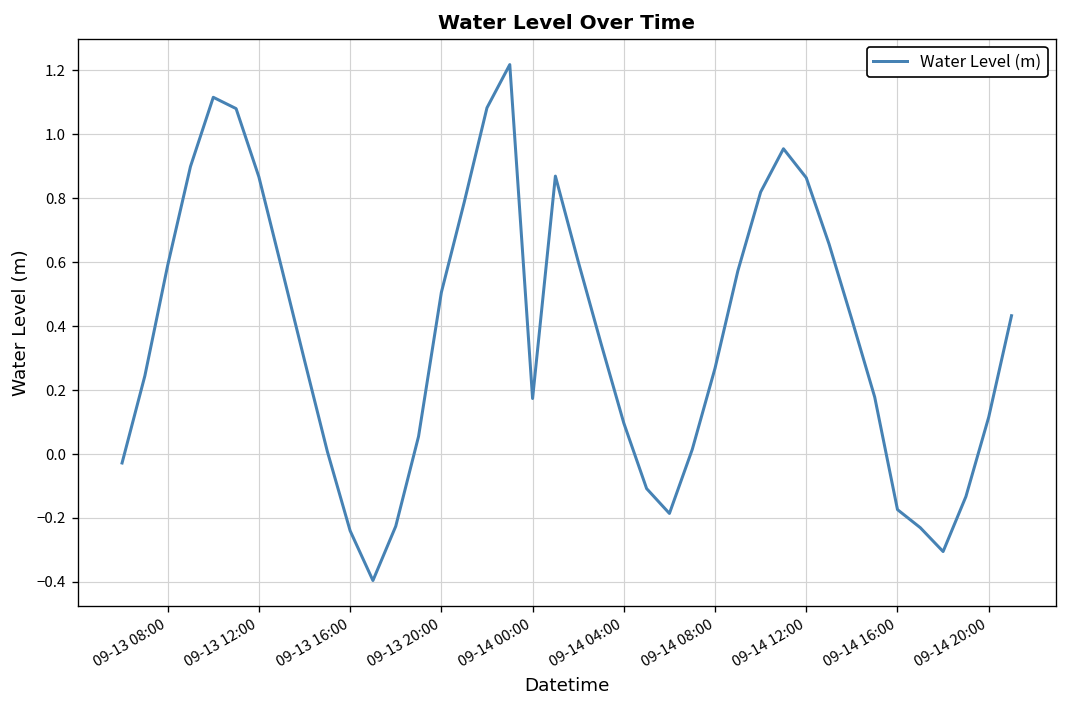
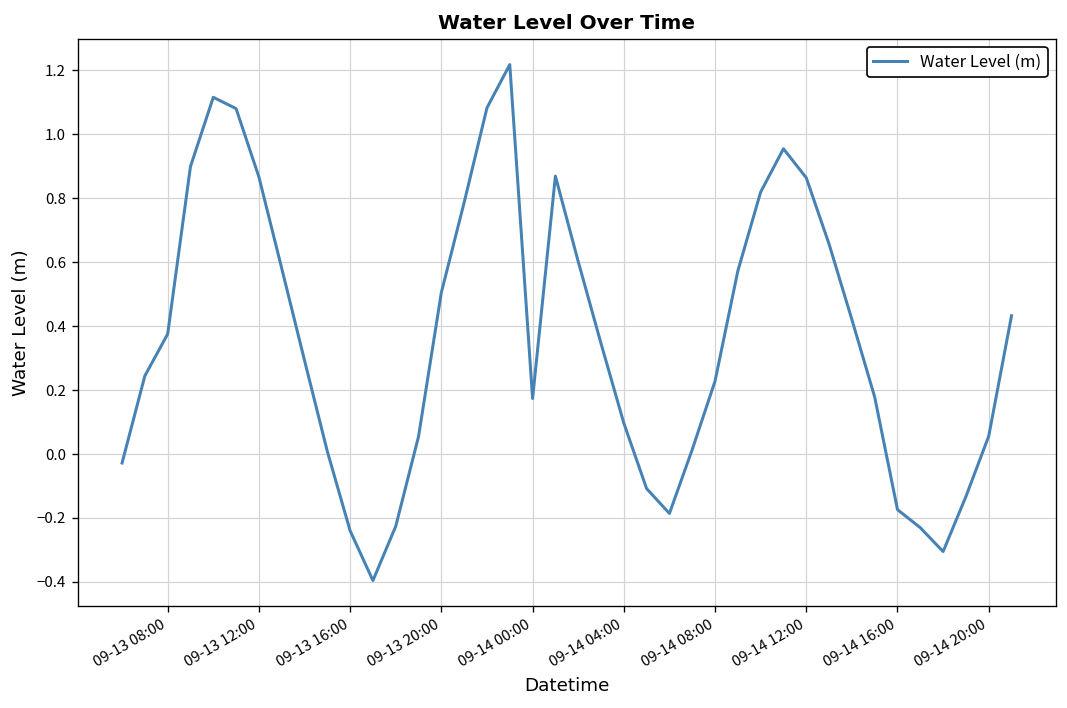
  {
-   "09-13 08:00": 0.59,
+   "09-13 08:00": 0.38,
    "09-13 12:00": 0.87,
    "09-13 16:00": -0.24,
    "09-13 20:00": 0.51,
    "09-14 00:00": 0.17,
    "09-14 04:00": 0.10,
-   "09-14 08:00": 0.27,
+   "09-14 08:00": 0.23,
    "09-14 12:00": 0.86,
    "09-14 16:00": -0.17,
-   "09-14 20:00": 0.12
+   "09-14 20:00": 0.06
  }
